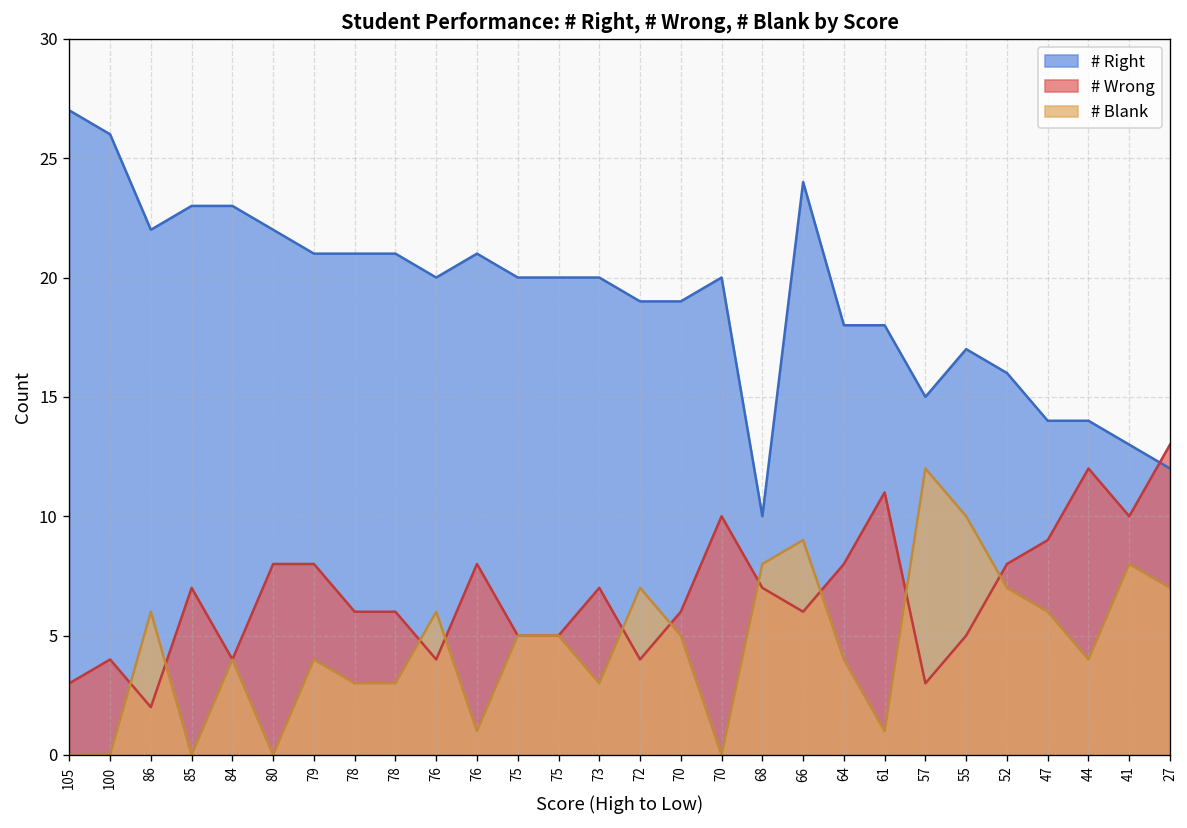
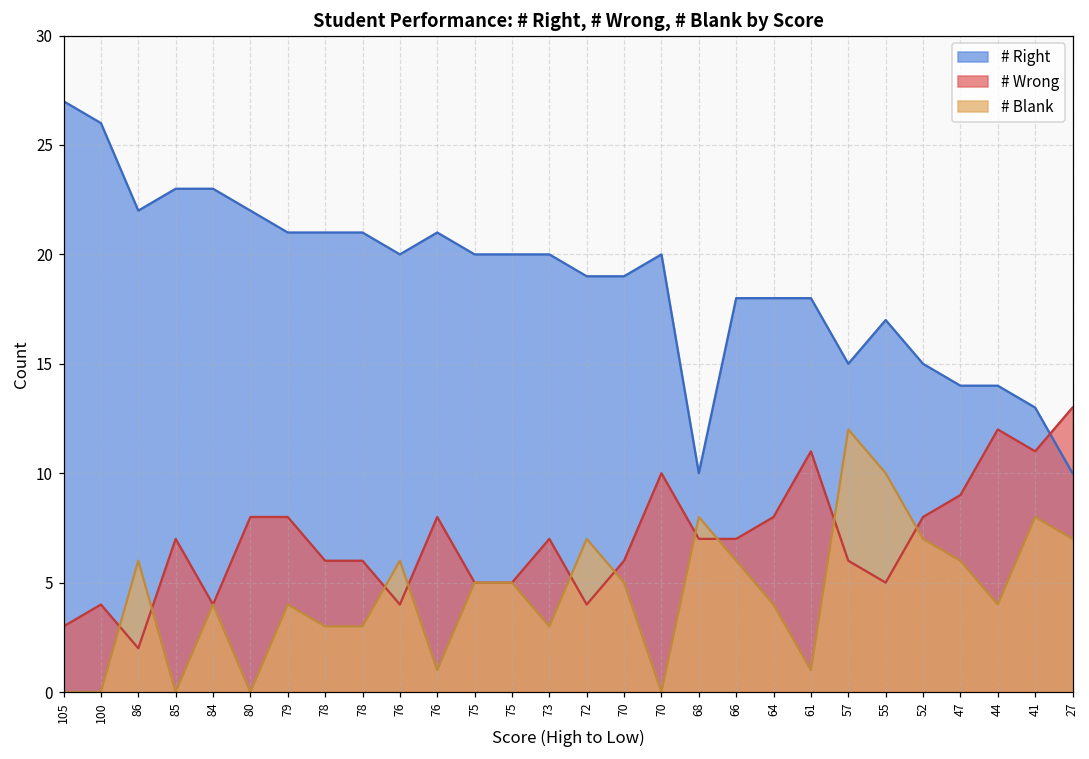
  {
    "# Right": {
      "105": 27,
      "100": 26,
      "86": 22,
      "85": 23,
      "84": 23,
      "80": 22,
      "79": 21,
      "73": 20,
      "72": 19,
      "68": 10,
-     "66": 24,
+     "66": 18,
      "64": 18,
      "61": 18,
      "57": 15,
      "55": 17,
-     "52": 16,
+     "52": 15,
      "47": 14,
      "44": 14,
      "41": 13,
-     "27": 12
+     "27": 10
    },
    "# Wrong": {
      "105": 3,
      "100": 4,
      "86": 2,
      "85": 7,
      "80": 8,
      "79": 8,
      "73": 7,
      "72": 4,
      "68": 7,
-     "66": 6,
+     "66": 7,
      "64": 8,
      "61": 11,
-     "57": 3,
+     "57": 6,
      "55": 5,
      "52": 8,
      "47": 9,
      "44": 12,
-     "41": 10,
+     "41": 11,
      "27": 13
    },
    "# Blank": {
      "105": 0,
      "100": 0,
      "86": 6,
      "85": 0,
      "80": 0,
      "79": 4,
      "73": 3,
      "72": 7,
      "68": 8,
-     "66": 9,
+     "66": 6,
      "64": 4,
      "61": 1,
      "57": 12,
      "55": 10,
      "52": 7,
      "47": 6,
      "44": 4,
      "41": 8,
      "27": 7
    }
  }
